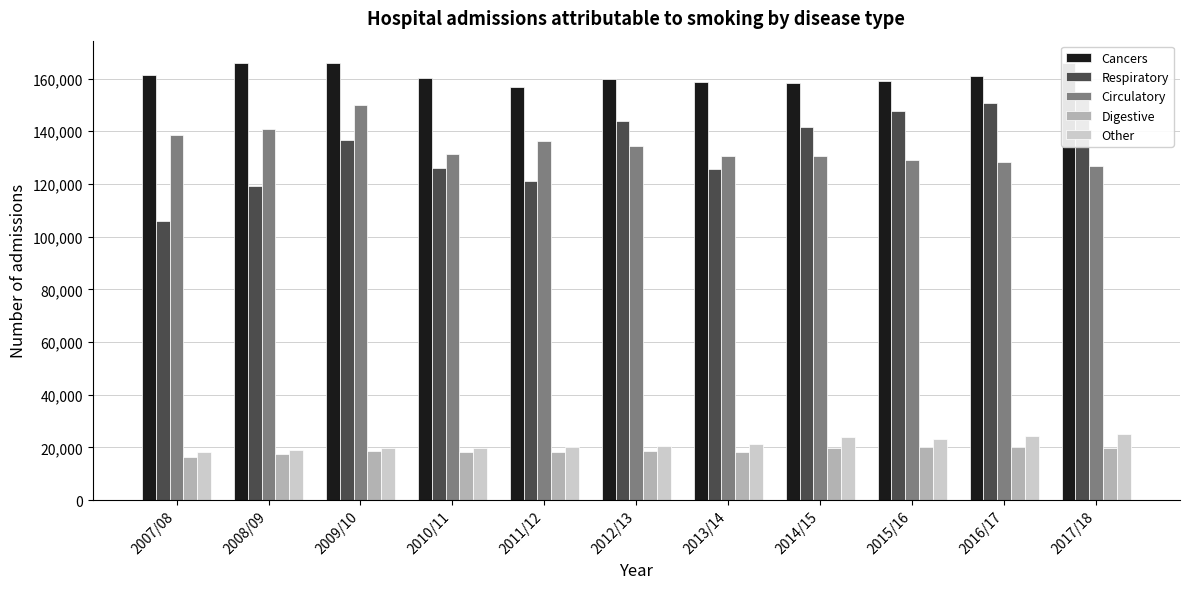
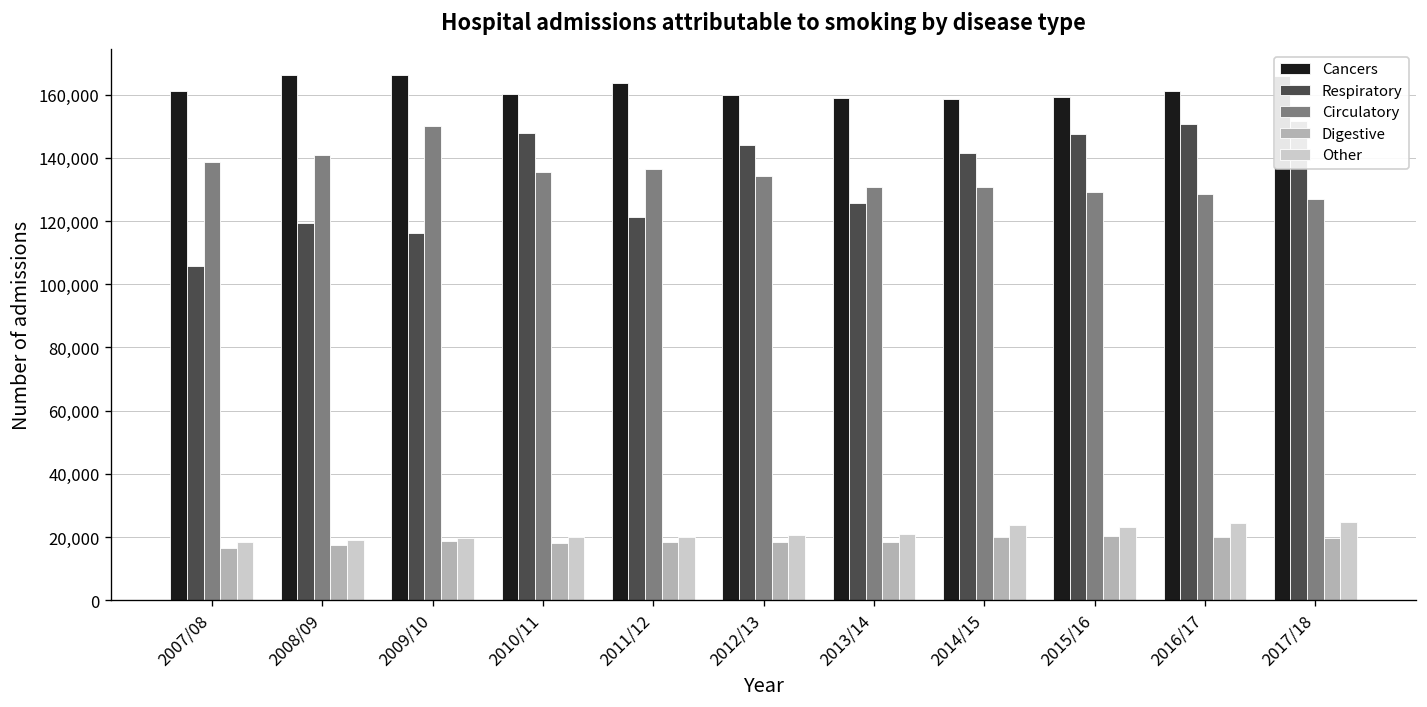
  {
    "Cancers": {
      "2007/08": "161,000",
      "2008/09": "166,000",
      "2009/10": "166,000",
      "2010/11": "160,000",
-     "2011/12": "157,000",
+     "2011/12": "164,000",
      "2012/13": "160,000",
      "2013/14": "159,000",
      "2014/15": "159,000",
      "2015/16": "159,000",
      "2016/17": "161,000"
    },
    "Respiratory": {
      "2007/08": "106,000",
      "2008/09": "119,000",
-     "2009/10": "137,000",
-     "2010/11": "126,000",
+     "2009/10": "116,000",
+     "2010/11": "148,000",
      "2011/12": "121,000",
      "2012/13": "144,000",
      "2013/14": "126,000",
      "2014/15": "142,000",
      "2015/16": "148,000",
      "2016/17": "151,000"
    },
    "Circulatory": {
      "2007/08": "139,000",
      "2008/09": "141,000",
      "2009/10": "150,000",
-     "2010/11": "131,000",
+     "2010/11": "135,000",
      "2011/12": "136,000",
      "2012/13": "134,000",
      "2013/14": "131,000",
      "2014/15": "131,000",
      "2015/16": "129,000",
      "2016/17": "128,000",
      "2017/18": "127,000"
    }
  }
